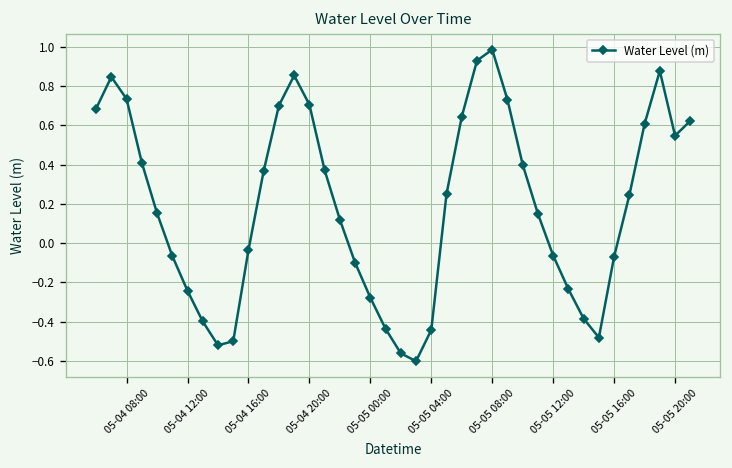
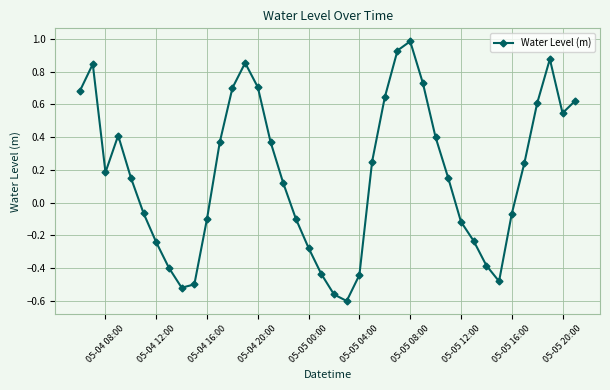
  {
-   "05-04 08:00": 0.73,
+   "05-04 08:00": 0.18,
    "05-04 12:00": -0.24,
-   "05-04 16:00": -0.04,
+   "05-04 16:00": -0.10,
    "05-04 20:00": 0.71,
    "05-05 00:00": -0.28,
    "05-05 04:00": -0.44,
    "05-05 08:00": 0.99,
-   "05-05 12:00": -0.06,
+   "05-05 12:00": -0.12,
    "05-05 16:00": -0.07,
    "05-05 20:00": 0.55
  }
